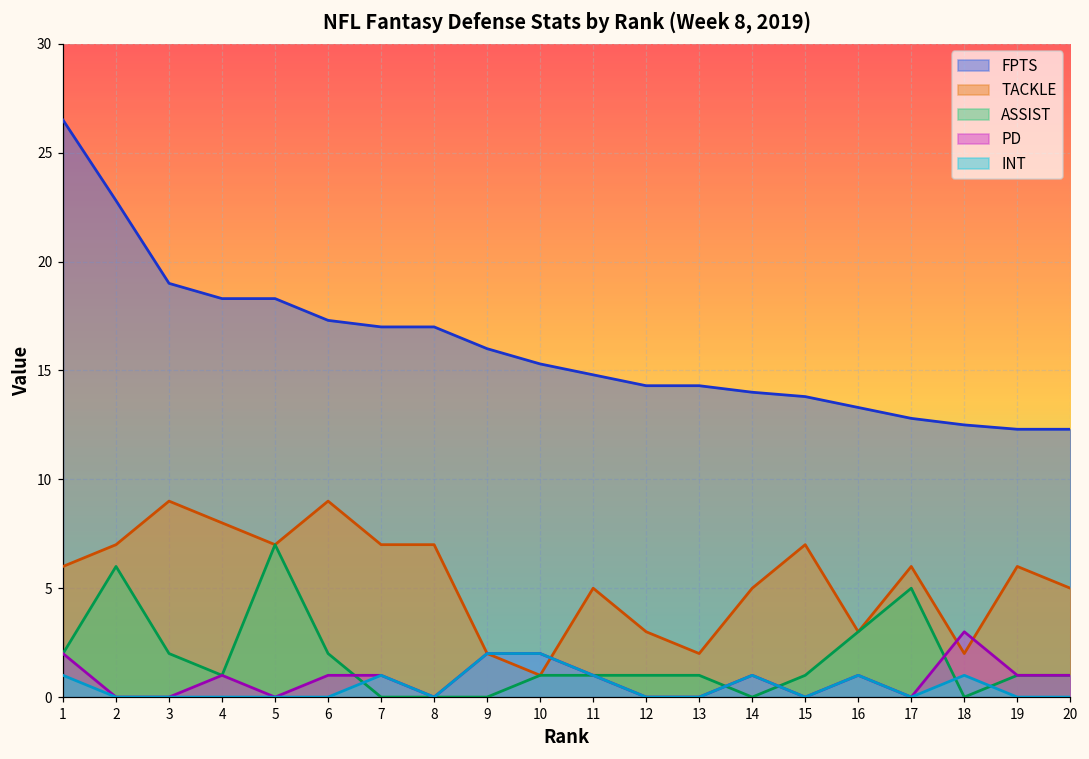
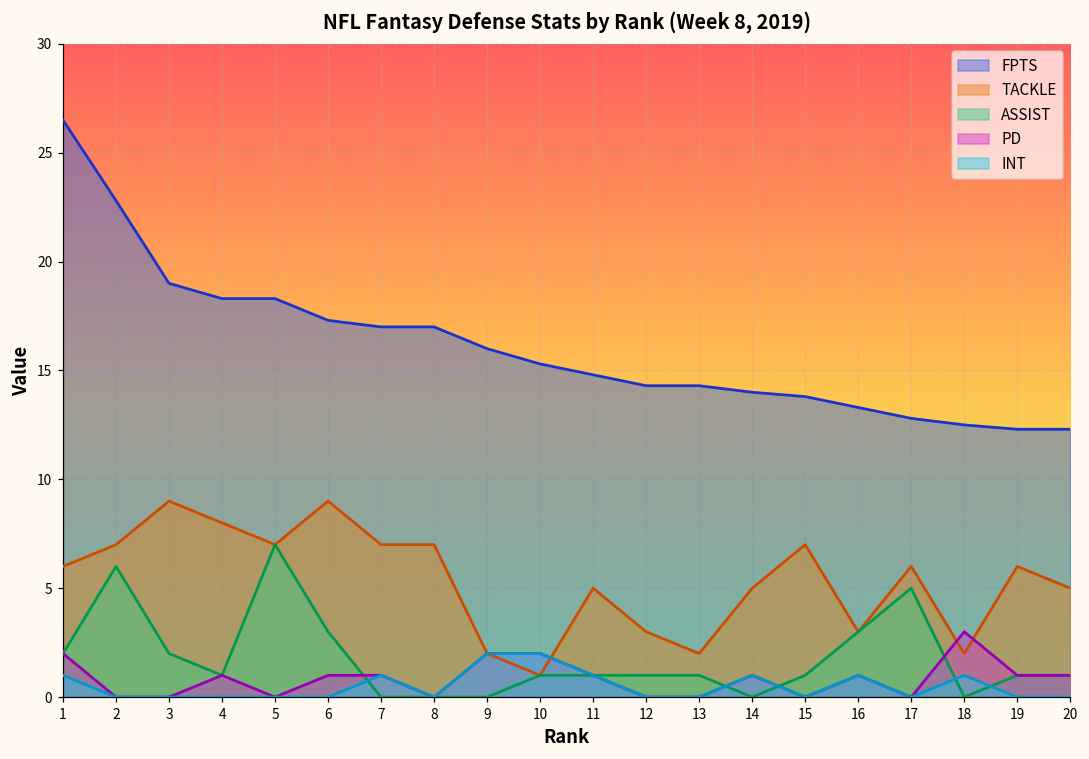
  {
    "FPTS": {
      "1": 26.5,
      "2": 22.8,
      "3": 19,
      "4": 18.3,
      "5": 18.3,
      "6": 17.3,
      "7": 17,
      "8": 17,
      "9": 16,
      "10": 15.3,
      "11": 14.8,
      "12": 14.3,
      "13": 14.3,
      "14": 14,
      "15": 13.8,
      "16": 13.3,
      "17": 12.8,
      "18": 12.5,
      "19": 12.3,
      "20": 12.3
    },
    "TACKLE": {
      "1": 6,
      "2": 7,
      "3": 9,
      "4": 8,
      "6": 9,
      "7": 7,
      "8": 7,
      "11": 5,
      "12": 3,
      "13": 2,
      "14": 5,
      "15": 7,
      "17": 6,
      "18": 2,
      "19": 6,
      "20": 5
    },
    "ASSIST": {
      "2": 6,
      "3": 2,
-     "6": 2,
+     "6": 3,
      "7": 0,
      "9": 0,
      "12": 1,
      "13": 1,
      "14": 0,
      "15": 1,
      "17": 5,
      "18": 0
    },
    "PD": {
      "6": 1,
      "18": 3
    },
    "INT": {
      "1": 1,
      "4": 0,
      "6": 0,
      "18": 1,
      "19": 0,
      "20": 0
    }
  }
